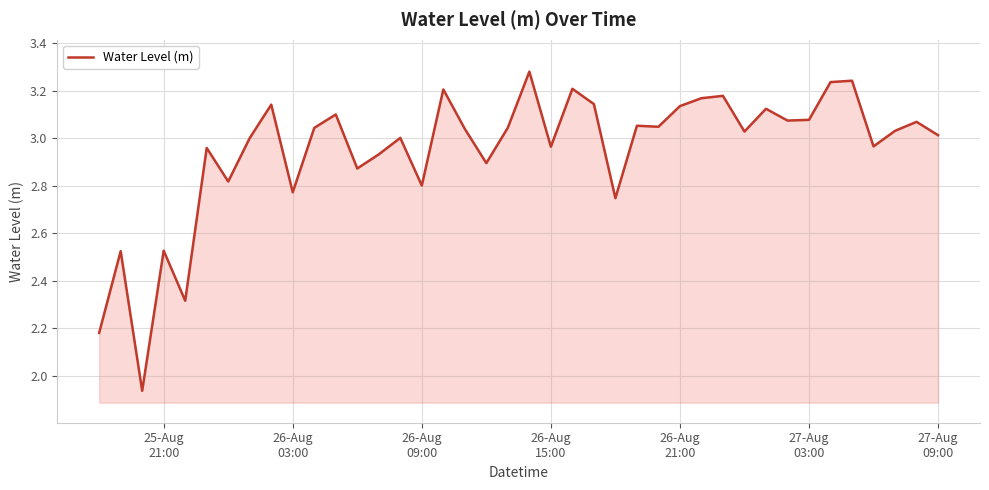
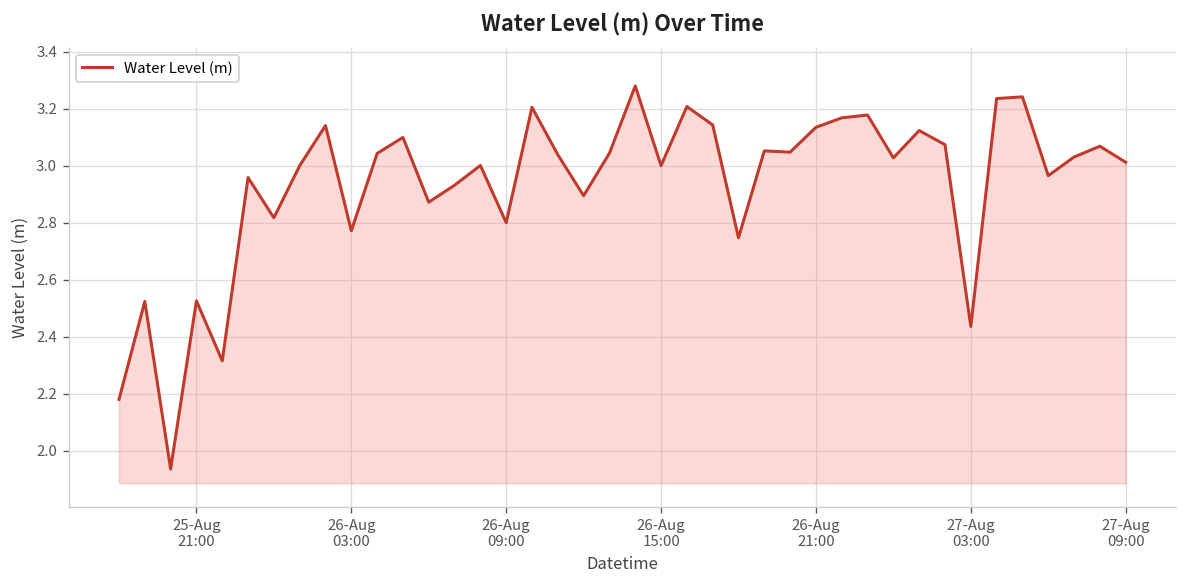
  {
    "25-Aug 21:00": 2.53,
    "26-Aug 03:00": 2.77,
    "26-Aug 09:00": 2.80,
-   "26-Aug 15:00": 2.96,
+   "26-Aug 15:00": 3.00,
    "26-Aug 21:00": 3.13,
-   "27-Aug 03:00": 3.08,
+   "27-Aug 03:00": 2.44,
    "27-Aug 09:00": 3.01
  }
